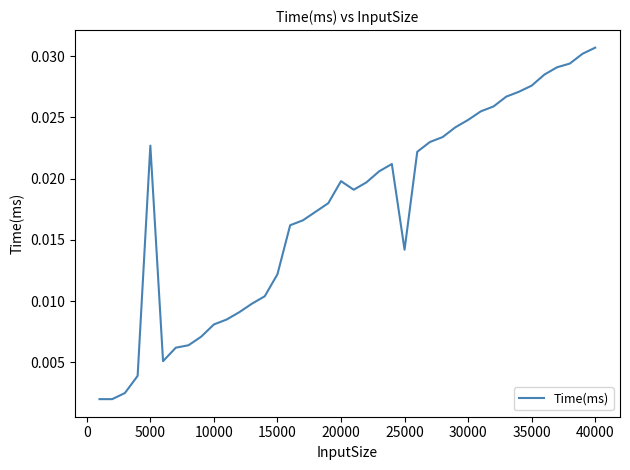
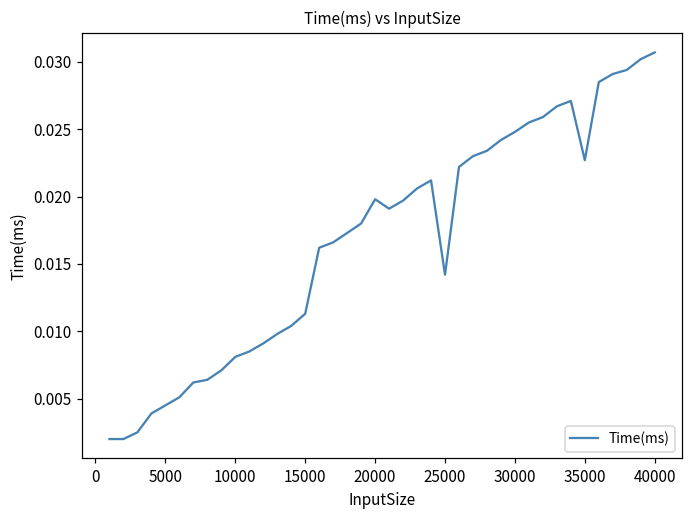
  {
-   "5000": 0.0227,
+   "5000": 0.0045,
    "10000": 0.0081,
-   "15000": 0.0122,
+   "15000": 0.0113,
    "20000": 0.0198,
    "25000": 0.0142,
    "30000": 0.0248,
-   "35000": 0.0276,
+   "35000": 0.0227,
    "40000": 0.0307
  }
